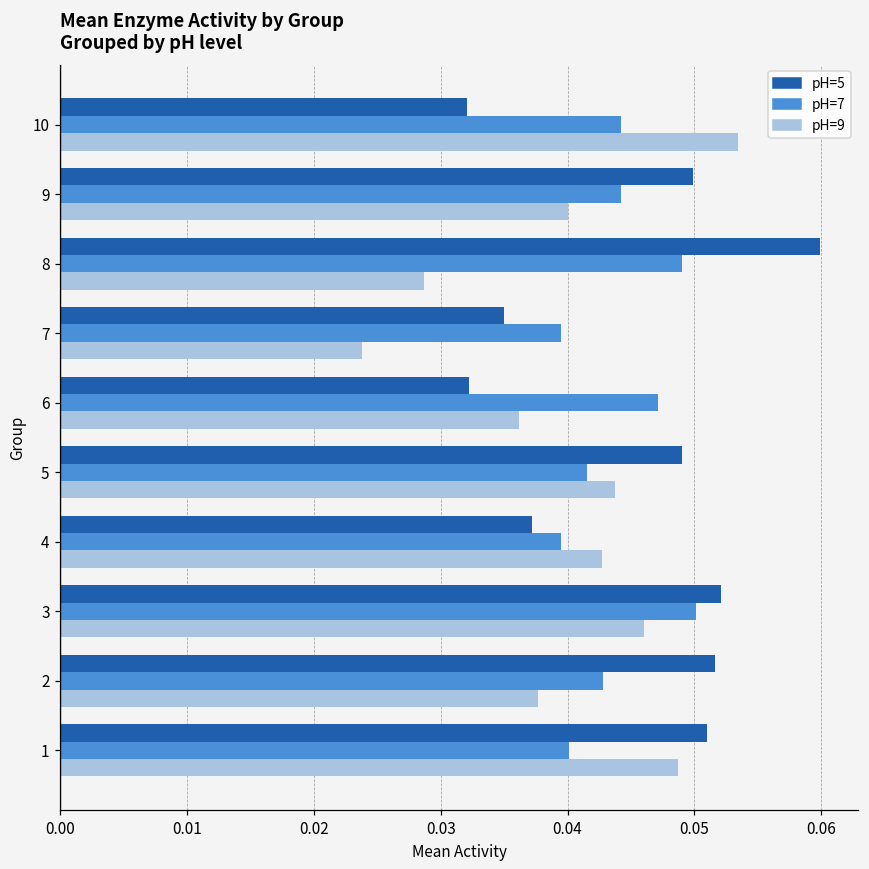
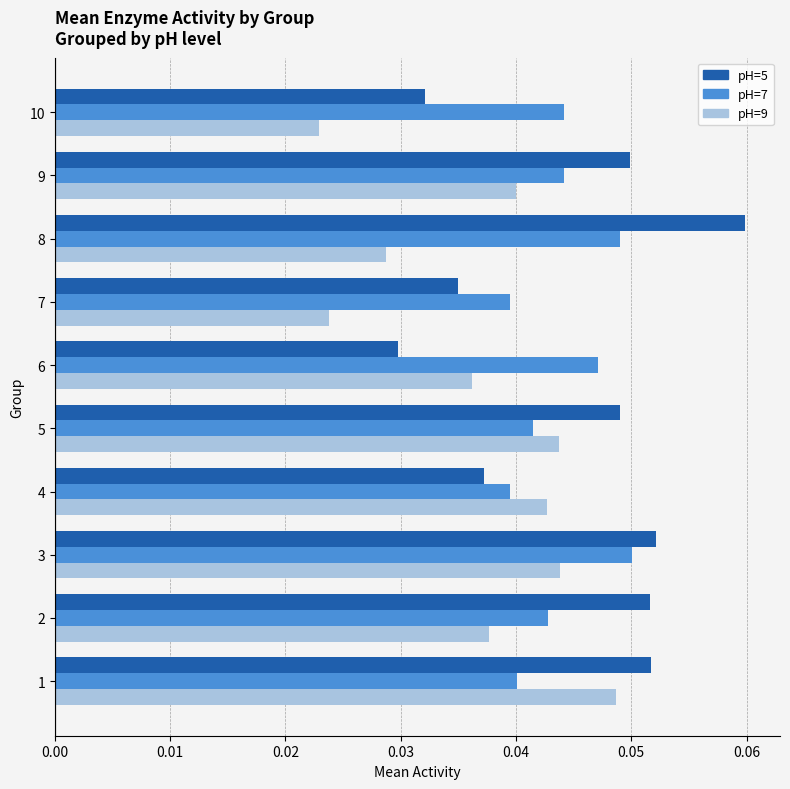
  {
    "pH=5": {
      "10": 0.0321,
      "9": 0.0499,
      "8": 0.0599,
      "7": 0.0350,
-     "6": 0.0322,
+     "6": 0.0298,
      "5": 0.0490,
      "4": 0.0372,
      "3": 0.0521,
      "2": 0.0516,
-     "1": 0.0510
+     "1": 0.0517
    },
    "pH=7": {
      "10": 0.0442,
      "9": 0.0442,
      "8": 0.0490,
      "7": 0.0395,
      "6": 0.0471,
      "5": 0.0415,
      "4": 0.0395,
      "3": 0.0501,
      "2": 0.0428,
      "1": 0.0401
    },
    "pH=9": {
-     "10": 0.0534,
+     "10": 0.0229,
      "9": 0.0400,
      "8": 0.0287,
      "7": 0.0238,
      "6": 0.0362,
      "5": 0.0437,
      "4": 0.0427,
-     "3": 0.0460,
+     "3": 0.0438,
      "2": 0.0377,
      "1": 0.0487
    }
  }
